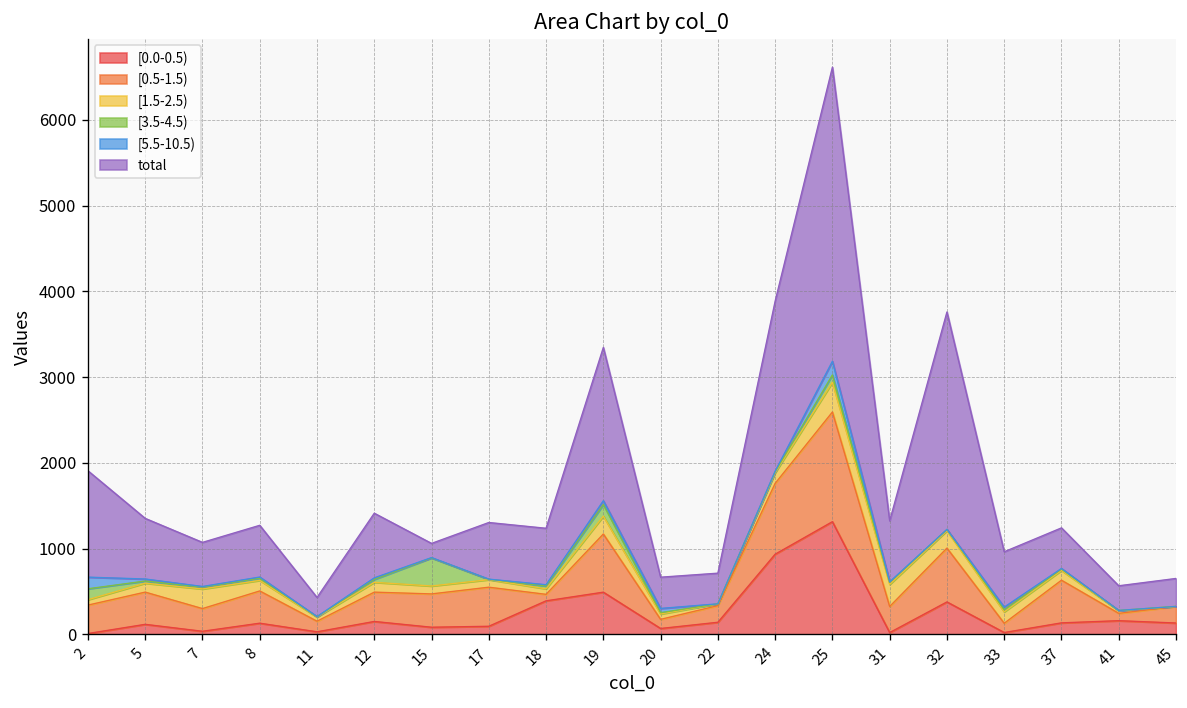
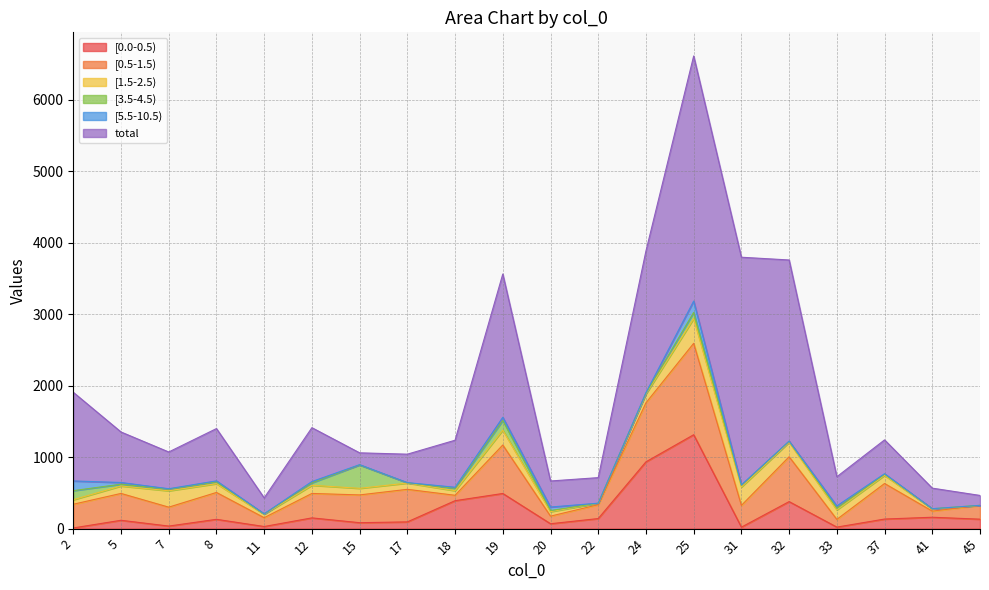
  {
    "[1.5-2.5)": {
      "2": 100,
      "15": 100,
      "19": 200,
      "25": 300
    },
    "[3.5-4.5)": {
      "2": 100,
      "19": 100,
      "25": 100
    },
    "[5.5-10.5)": {
      "2": 100,
      "19": 0,
      "20": 0,
      "25": 200
    },
    "total": {
      "2": 1200,
      "5": 700,
      "7": 500,
-     "8": 600,
+     "8": 700,
      "11": 200,
      "12": 800,
      "15": 200,
-     "17": 700,
+     "17": 400,
      "18": 700,
-     "19": 1800,
+     "19": 2000,
      "20": 400,
      "22": 400,
      "24": 2000,
      "25": 3400,
-     "31": 700,
+     "31": 3200,
      "32": 2500,
-     "33": 600,
+     "33": 400,
      "37": 500,
      "41": 300,
-     "45": 300
+     "45": 100
    }
  }
